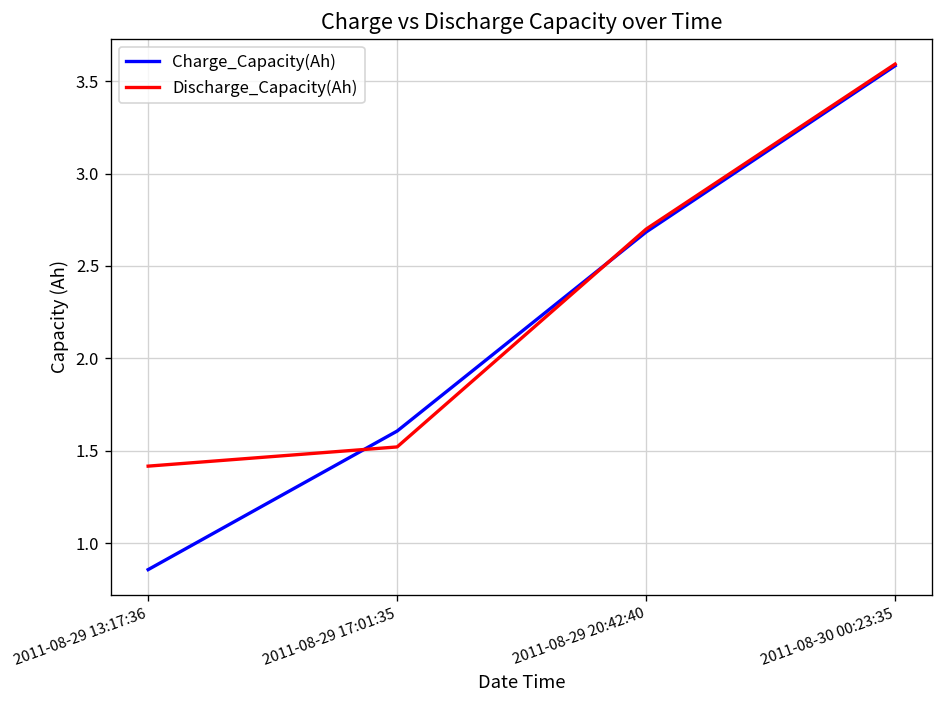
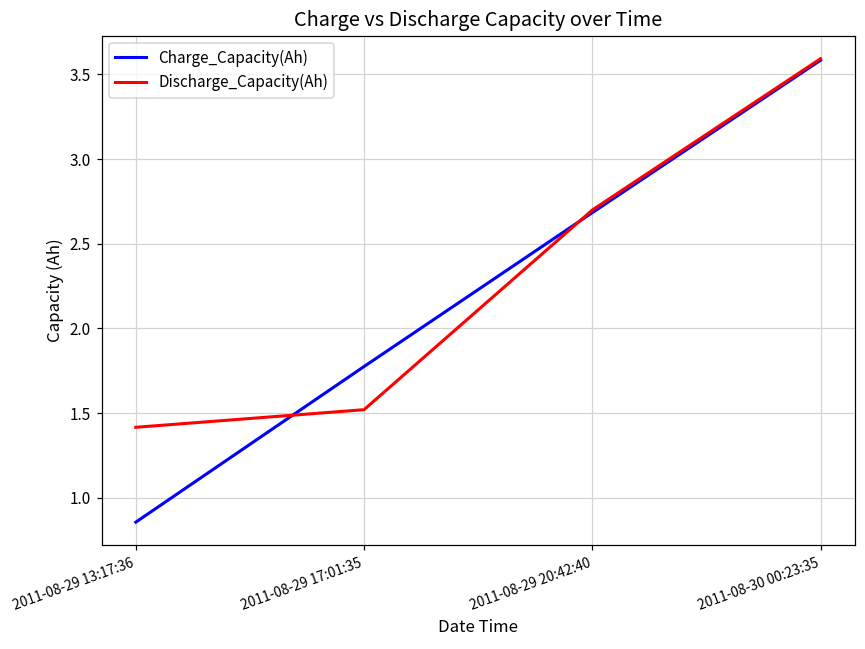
  {
    "Charge_Capacity(Ah)": {
      "2011-08-29 13:17:36": 0.86,
-     "2011-08-29 17:01:35": 1.61
+     "2011-08-29 17:01:35": 1.78
    },
    "Discharge_Capacity(Ah)": {
      "2011-08-29 13:17:36": 1.42,
      "2011-08-29 17:01:35": 1.52
    }
  }
